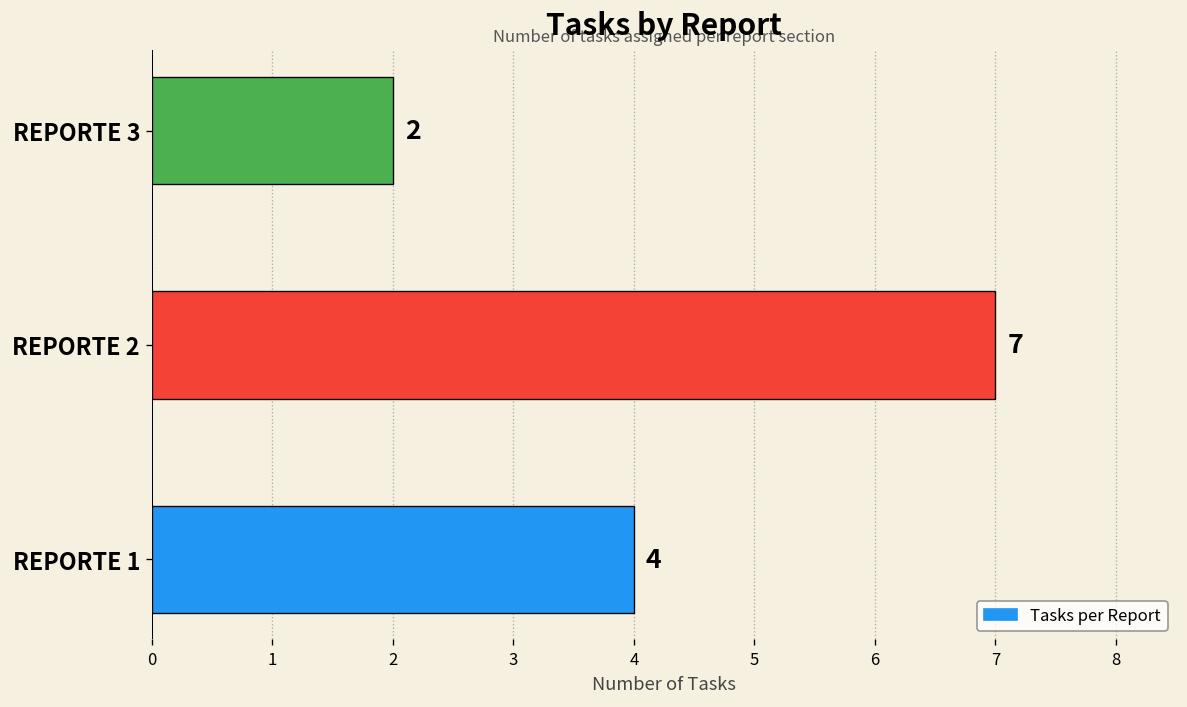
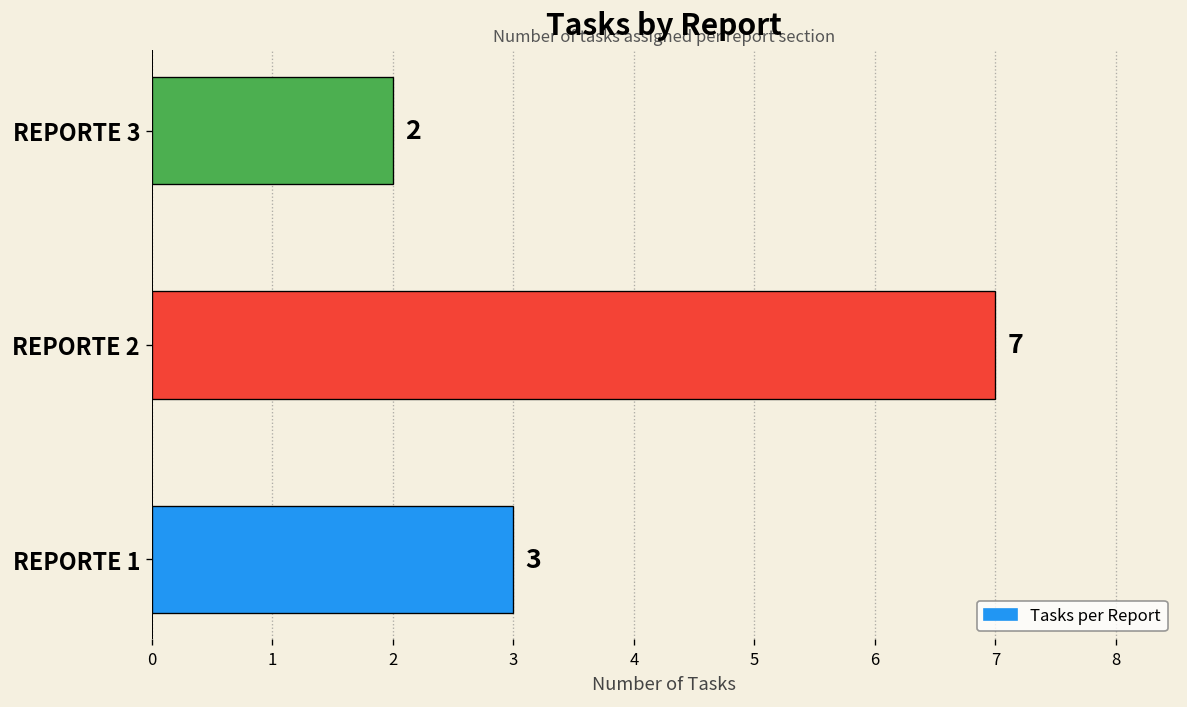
  {
    "REPORTE 3": 2,
    "REPORTE 2": 7,
-   "REPORTE 1": 4
+   "REPORTE 1": 3
  }
